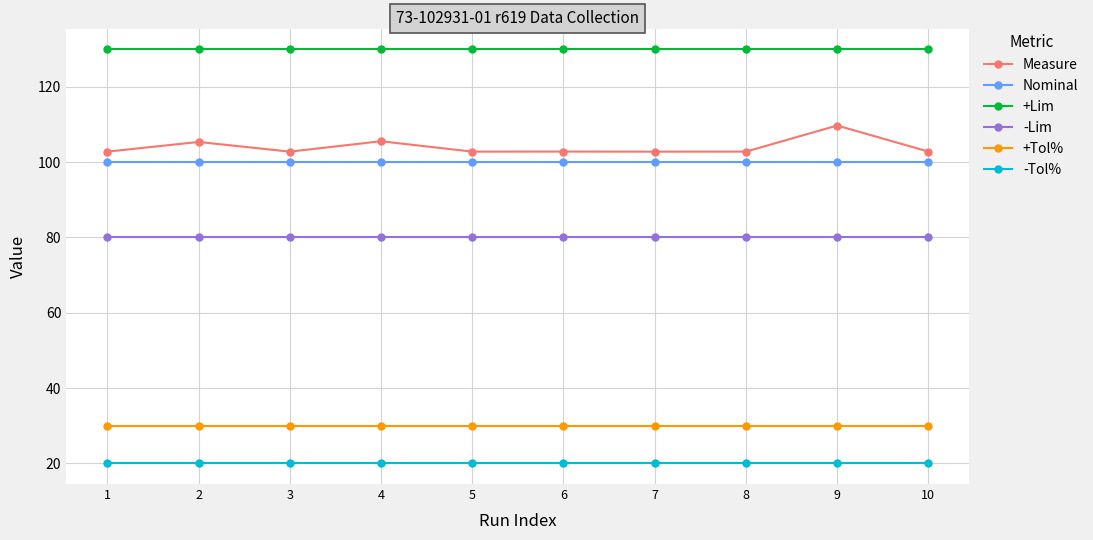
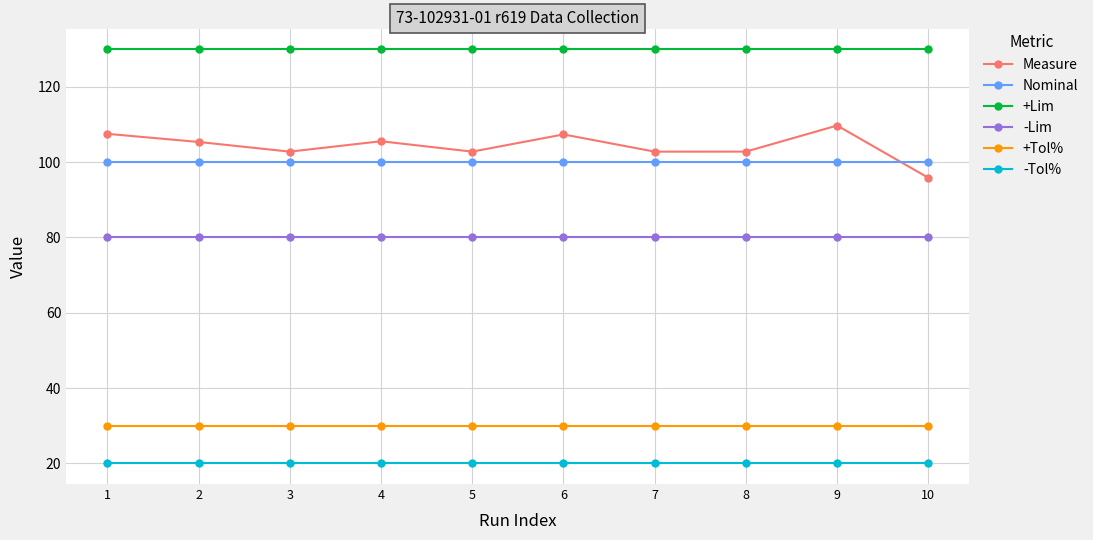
  {
    "Measure": {
-     "1": 103,
+     "1": 108,
      "2": 105,
      "3": 103,
      "4": 106,
      "5": 103,
-     "6": 103,
+     "6": 107,
      "7": 103,
      "8": 103,
      "9": 110,
-     "10": 103
+     "10": 96
    },
    "Nominal": {
      "1": 100,
      "2": 100,
      "3": 100,
      "4": 100,
      "5": 100,
      "6": 100,
      "7": 100,
      "8": 100,
      "9": 100,
      "10": 100
    },
    "+Lim": {
      "1": 130,
      "2": 130,
      "3": 130,
      "4": 130,
      "5": 130,
      "6": 130,
      "7": 130,
      "8": 130,
      "9": 130,
      "10": 130
    },
    "-Lim": {
      "1": 80,
      "2": 80,
      "3": 80,
      "4": 80,
      "5": 80,
      "6": 80,
      "7": 80,
      "8": 80,
      "9": 80,
      "10": 80
    },
    "+Tol%": {
      "1": 30,
      "2": 30,
      "3": 30,
      "4": 30,
      "5": 30,
      "6": 30,
      "7": 30,
      "8": 30,
      "9": 30,
      "10": 30
    },
    "-Tol%": {
      "1": 20,
      "2": 20,
      "3": 20,
      "4": 20,
      "5": 20,
      "6": 20,
      "7": 20,
      "8": 20,
      "9": 20,
      "10": 20
    }
  }
